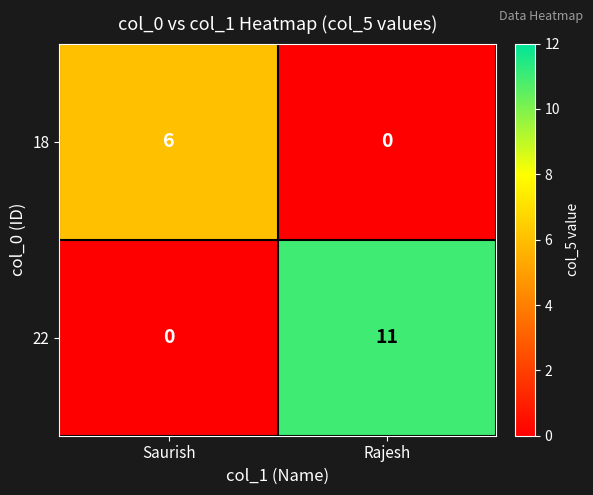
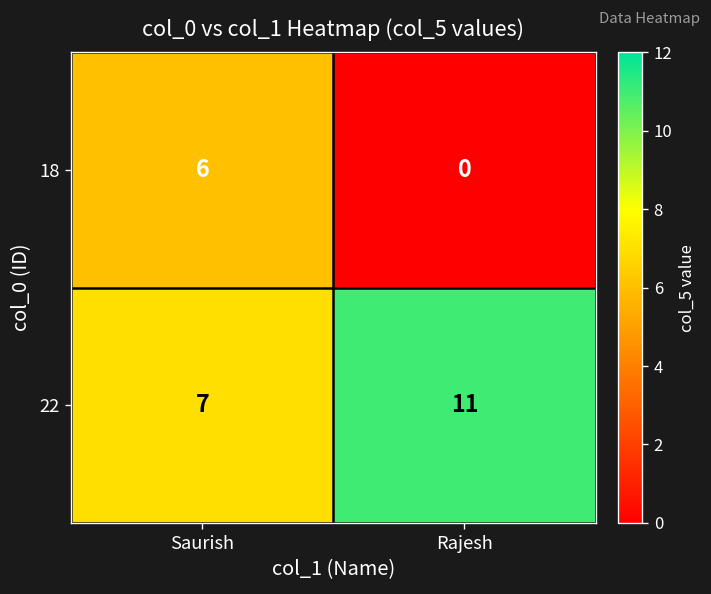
  {
    "18": {
      "Saurish": 6,
      "Rajesh": 0
    },
    "22": {
-     "Saurish": 0,
+     "Saurish": 7,
      "Rajesh": 11
    }
  }
